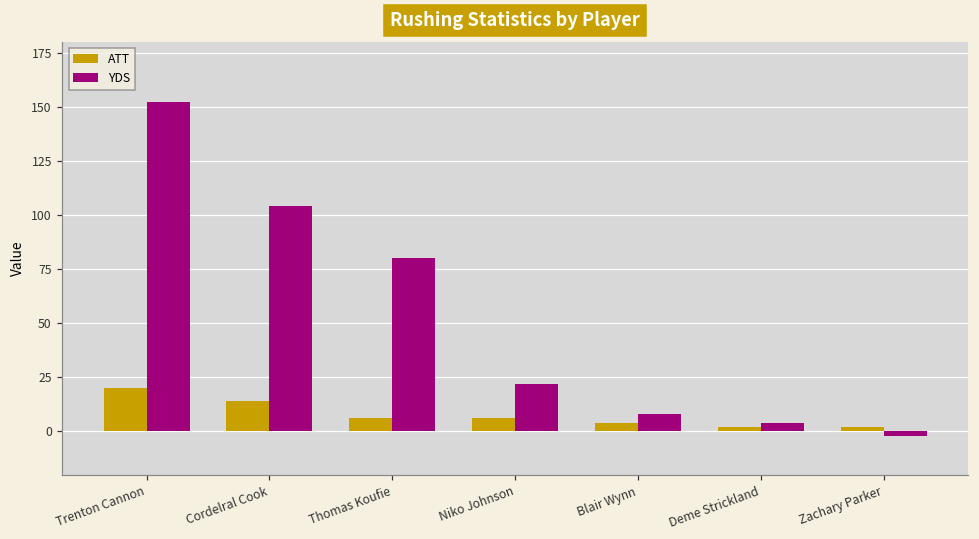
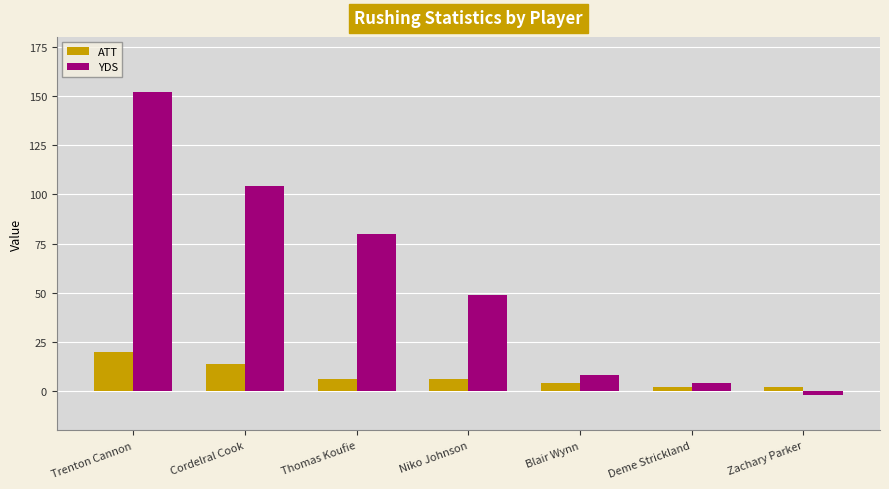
  {
    "ATT": {
      "Trenton Cannon": 20,
      "Cordelral Cook": 14,
      "Thomas Koufie": 6,
      "Niko Johnson": 6,
      "Blair Wynn": 4,
      "Deme Strickland": 2,
      "Zachary Parker": 2
    },
    "YDS": {
      "Trenton Cannon": 152,
      "Cordelral Cook": 104,
      "Thomas Koufie": 80,
-     "Niko Johnson": 22,
+     "Niko Johnson": 49,
      "Blair Wynn": 8,
      "Deme Strickland": 4,
      "Zachary Parker": -2
    }
  }
